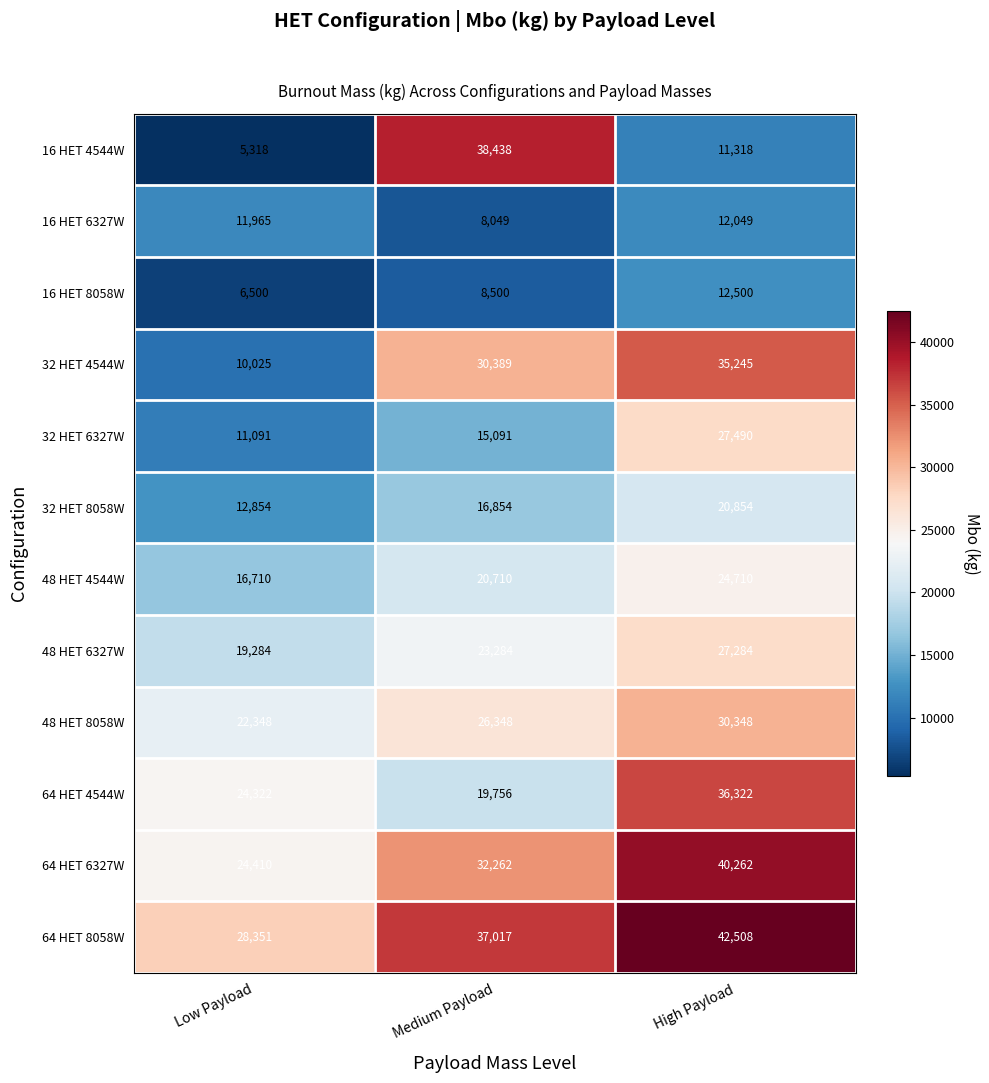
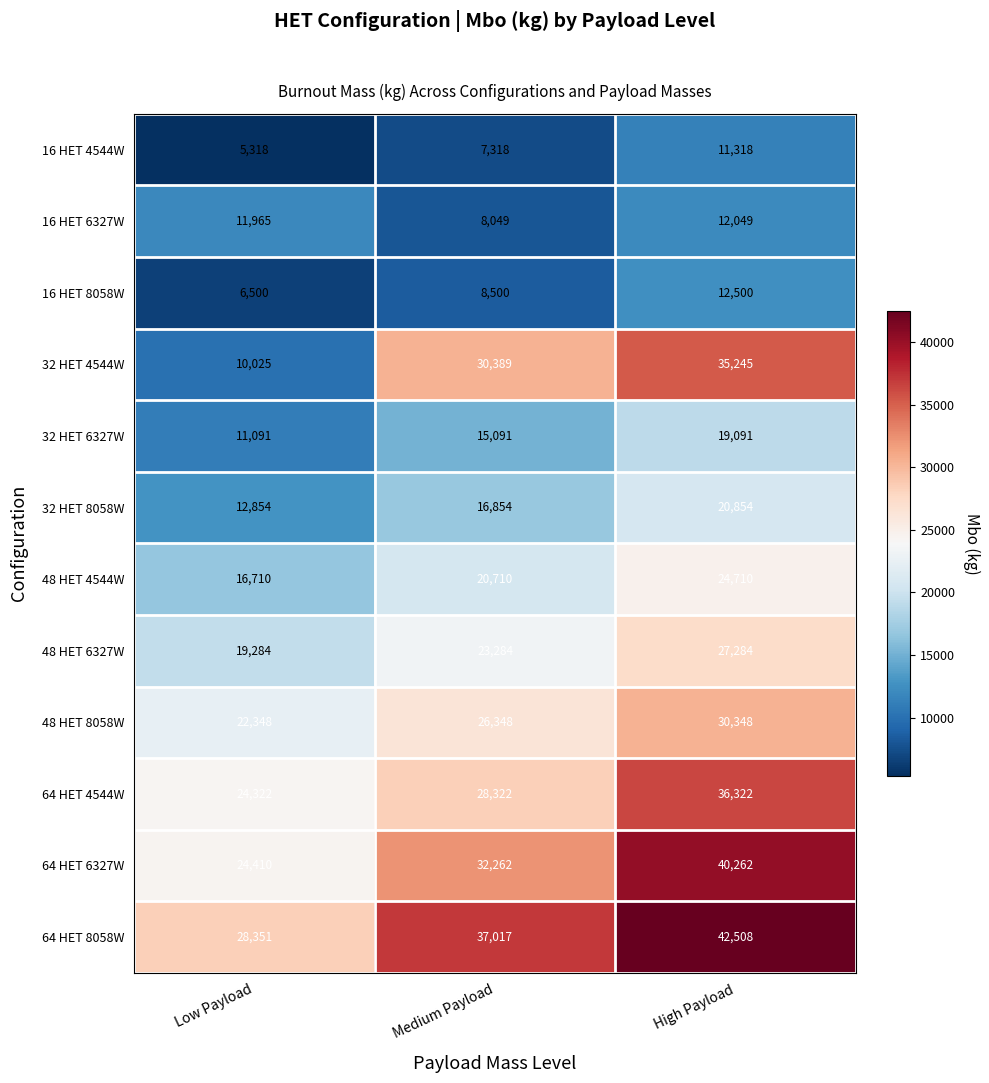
  {
    "16 HET 4544W": {
      "Low Payload": "5,318",
-     "Medium Payload": "38,438",
+     "Medium Payload": "7,318",
      "High Payload": "11,318"
    },
    "16 HET 6327W": {
      "Low Payload": "11,965",
      "Medium Payload": "8,049",
      "High Payload": "12,049"
    },
    "16 HET 8058W": {
      "Low Payload": "6,500",
      "Medium Payload": "8,500",
      "High Payload": "12,500"
    },
    "32 HET 4544W": {
      "Low Payload": "10,025",
      "Medium Payload": "30,389",
      "High Payload": "35,245"
    },
    "32 HET 6327W": {
      "Low Payload": "11,091",
      "Medium Payload": "15,091",
-     "High Payload": "27,490"
+     "High Payload": "19,091"
    },
    "32 HET 8058W": {
      "Low Payload": "12,854",
      "Medium Payload": "16,854"
    },
    "48 HET 4544W": {
      "Low Payload": "16,710"
    },
    "48 HET 6327W": {
      "Low Payload": "19,284",
      "High Payload": "27,284"
    },
    "48 HET 8058W": {
      "High Payload": "30,348"
    },
    "64 HET 4544W": {
-     "Medium Payload": "19,756",
+     "Medium Payload": "28,322",
      "High Payload": "36,322"
    },
    "64 HET 6327W": {
      "Medium Payload": "32,262",
      "High Payload": "40,262"
    },
    "64 HET 8058W": {
      "Low Payload": "28,351",
      "Medium Payload": "37,017",
      "High Payload": "42,508"
    }
  }
